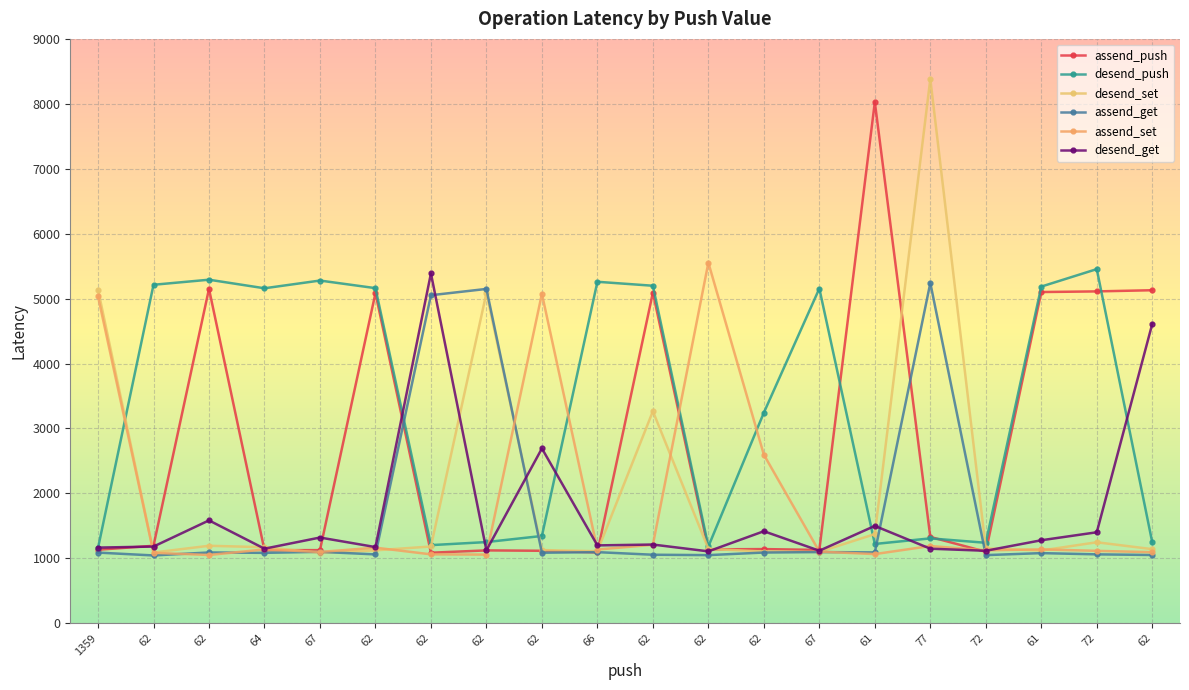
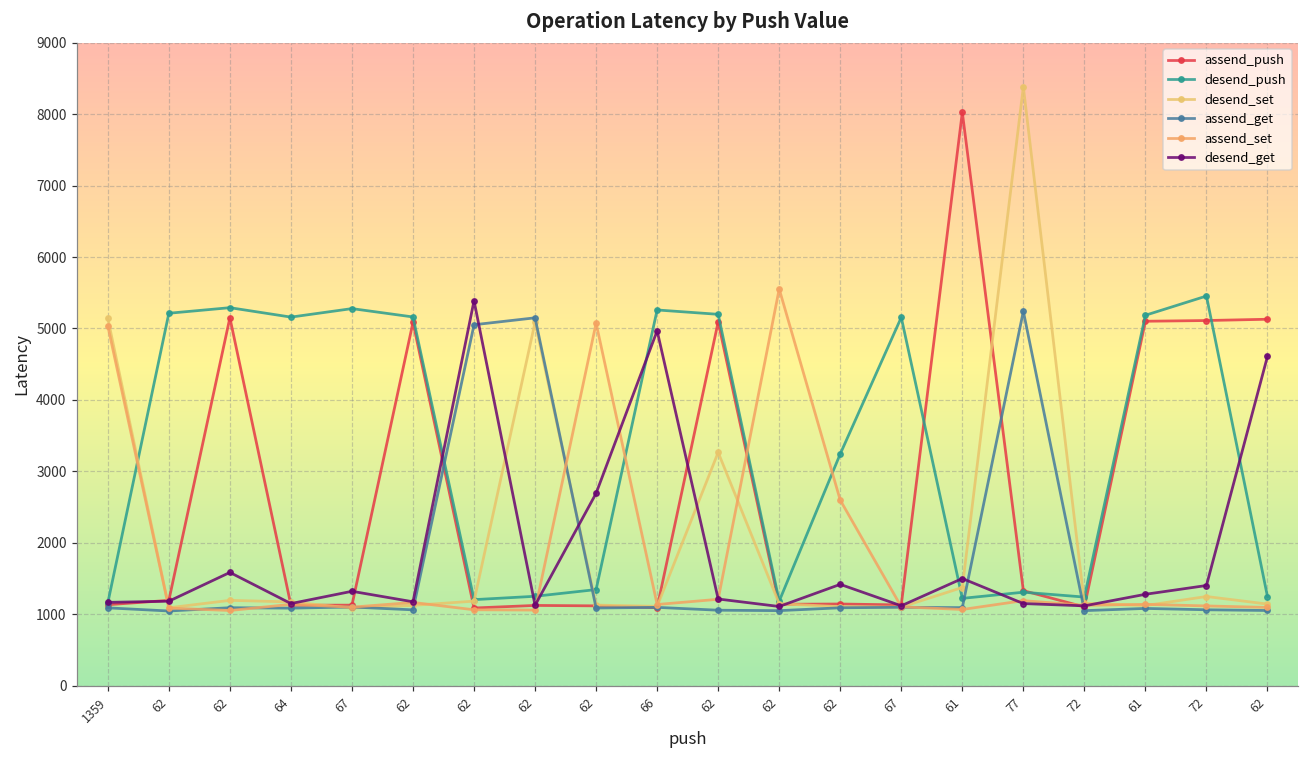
  {
    "desend_get": {
-     "66": 1200,
+     "66": 5000,
      "77": 1100
    }
  }
